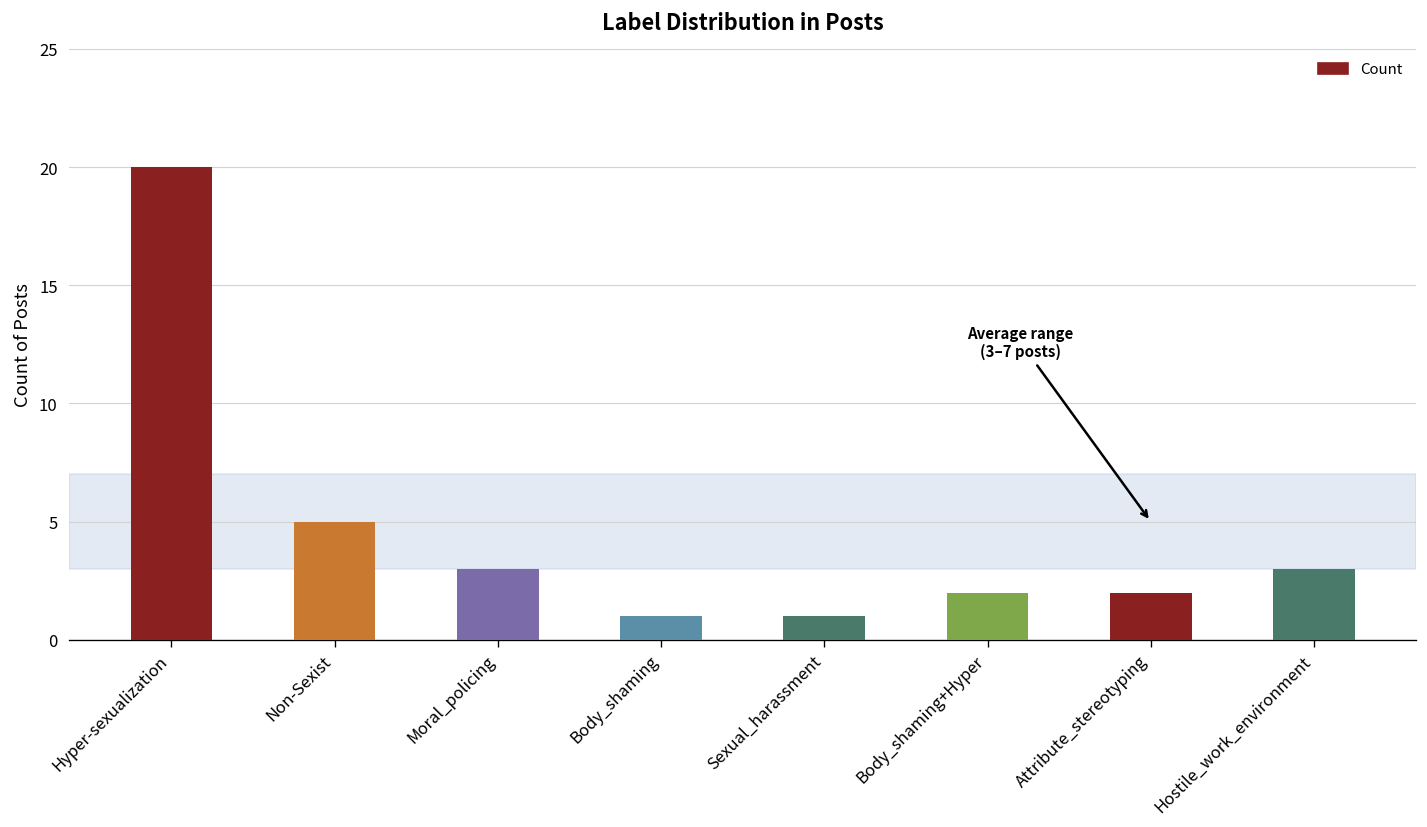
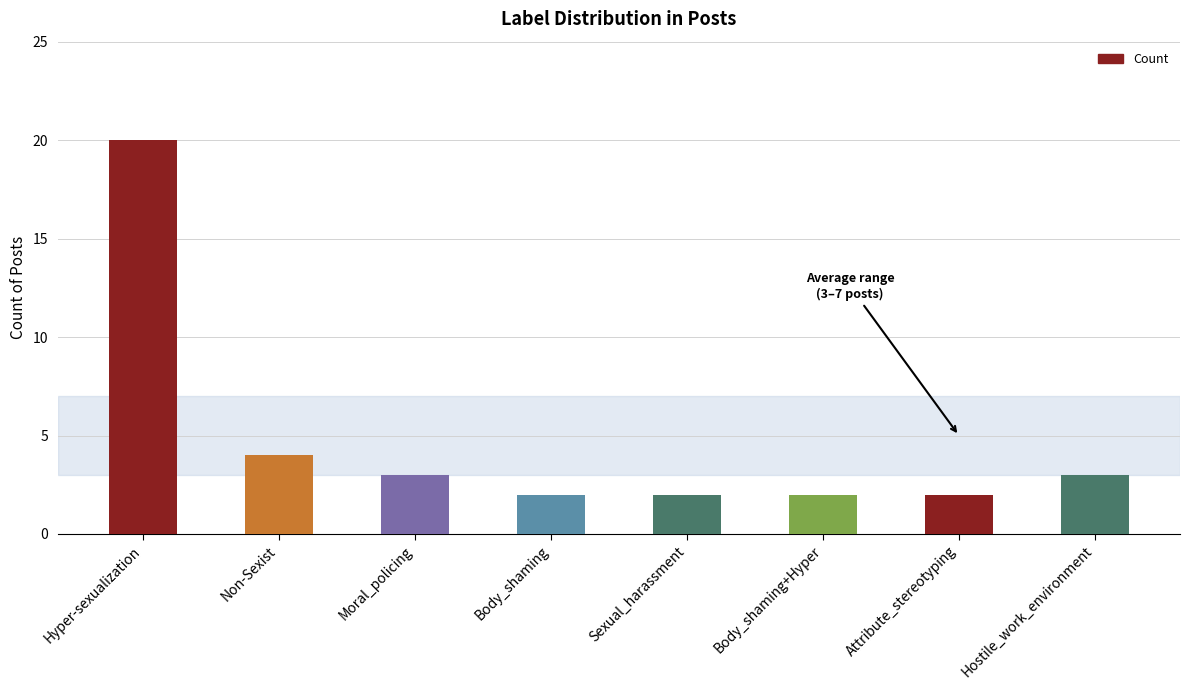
  {
    "Hyper-sexualization": 20,
-   "Non-Sexist": 5,
+   "Non-Sexist": 4,
    "Moral_policing": 3,
-   "Body_shaming": 1,
-   "Sexual_harassment": 1,
+   "Body_shaming": 2,
+   "Sexual_harassment": 2,
    "Body_shaming+Hyper": 2,
    "Attribute_stereotyping": 2,
    "Hostile_work_environment": 3
  }
